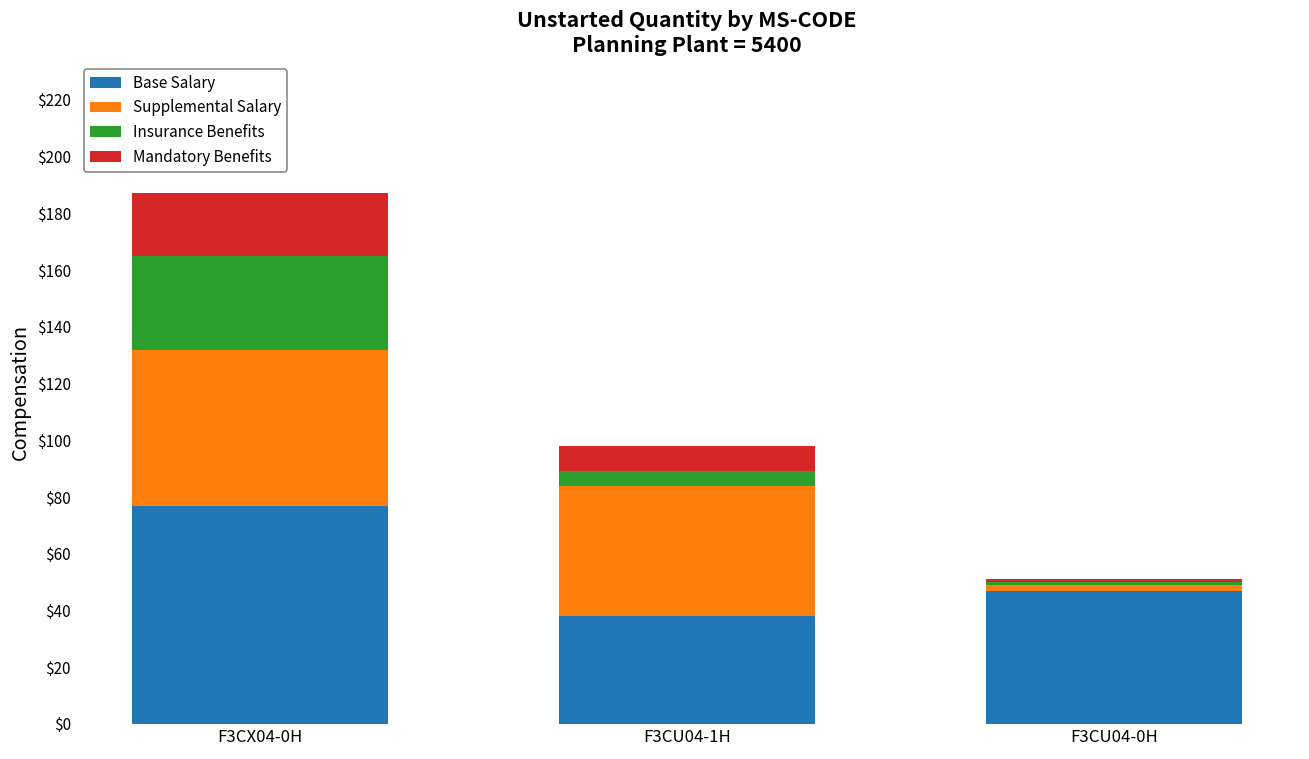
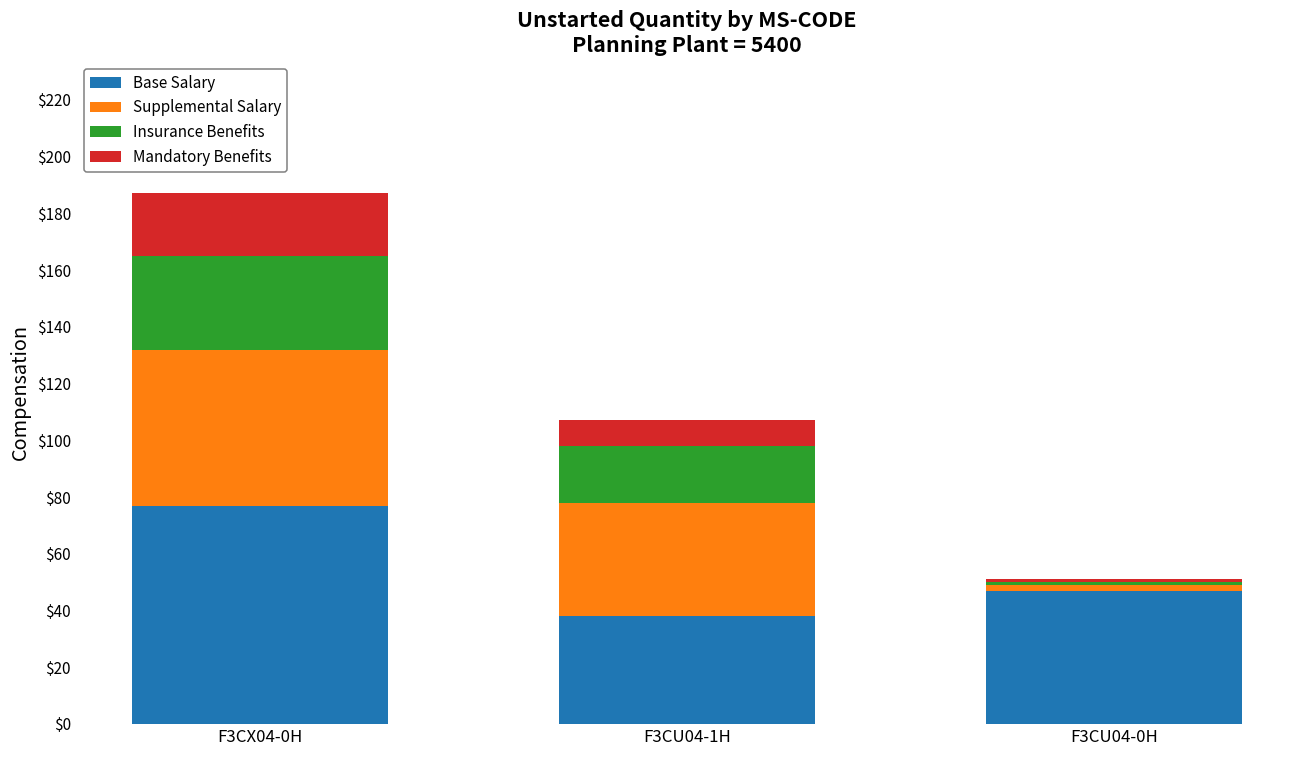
  {
    "Base Salary": {
      "F3CX04-0H": "$77",
      "F3CU04-1H": "$38",
      "F3CU04-0H": "$47"
    },
    "Supplemental Salary": {
      "F3CX04-0H": "$55",
-     "F3CU04-1H": "$46",
+     "F3CU04-1H": "$40",
      "F3CU04-0H": "$2"
    },
    "Insurance Benefits": {
      "F3CX04-0H": "$33",
-     "F3CU04-1H": "$5",
+     "F3CU04-1H": "$20",
      "F3CU04-0H": "$1"
    },
    "Mandatory Benefits": {
      "F3CX04-0H": "$22",
      "F3CU04-1H": "$9",
      "F3CU04-0H": "$1"
    }
  }
